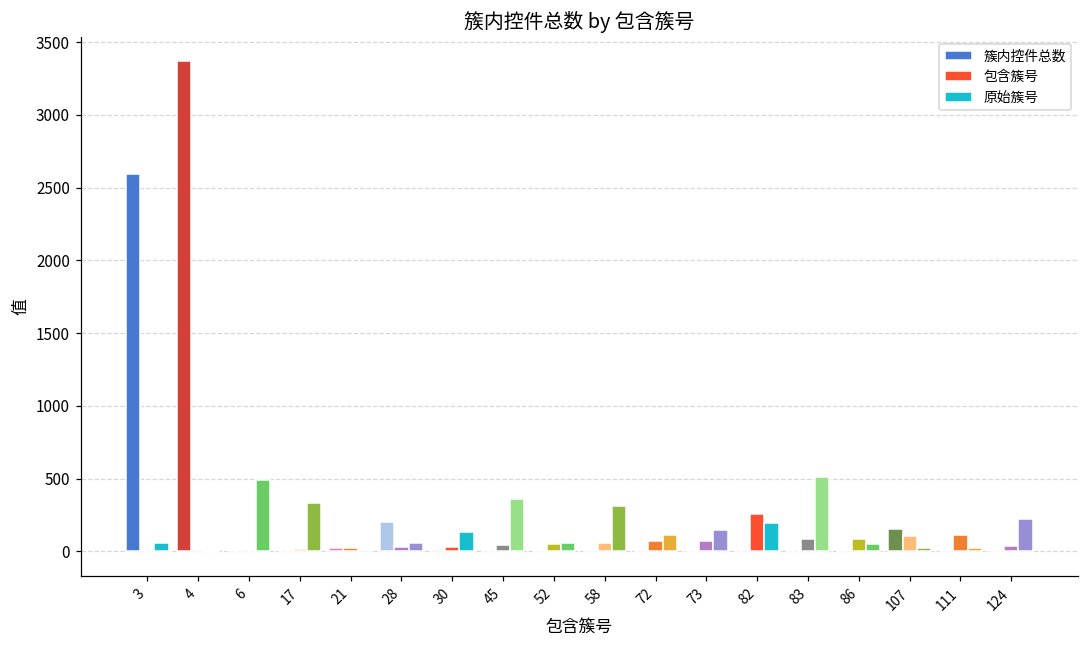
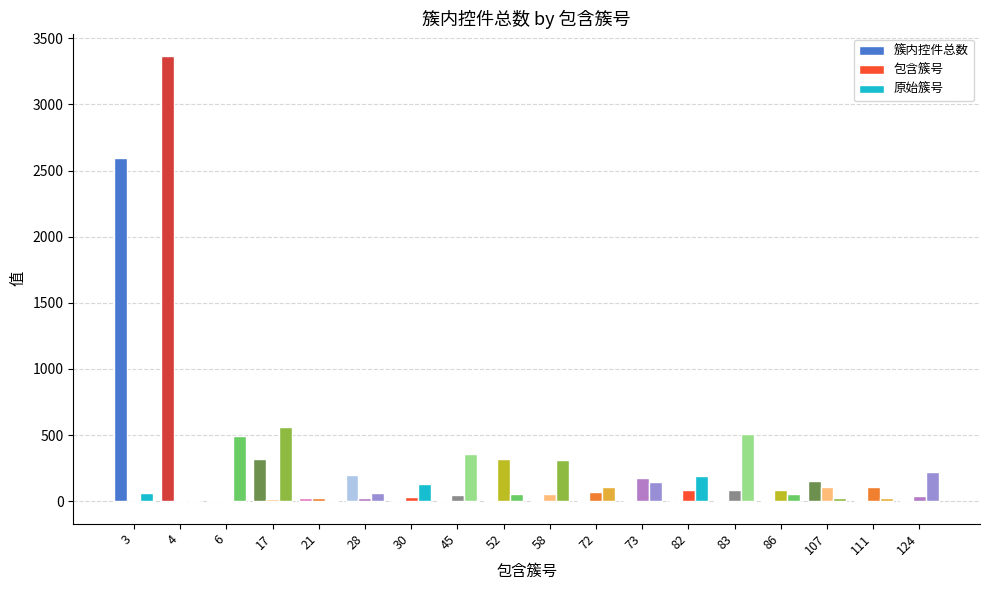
  {
    "簇内控件总数": {
      "3": 2590,
      "4": 3370,
-     "17": 10,
+     "17": 320,
      "21": 20,
      "28": 200,
      "107": 150
    },
    "包含簇号": {
      "21": 20,
      "28": 30,
      "30": 30,
      "45": 50,
-     "52": 50,
+     "52": 320,
      "58": 60,
      "72": 70,
-     "73": 70,
-     "82": 260,
+     "73": 180,
+     "82": 80,
      "83": 80,
      "86": 90,
      "107": 110,
      "111": 110,
      "124": 40
    },
    "原始簇号": {
      "3": 60,
      "6": 490,
-     "17": 330,
+     "17": 560,
      "28": 60,
      "30": 130,
      "45": 360,
      "52": 60,
      "58": 310,
      "72": 110,
      "73": 140,
      "82": 190,
      "83": 510,
      "86": 50,
      "107": 20,
      "111": 30,
      "124": 220
    }
  }
